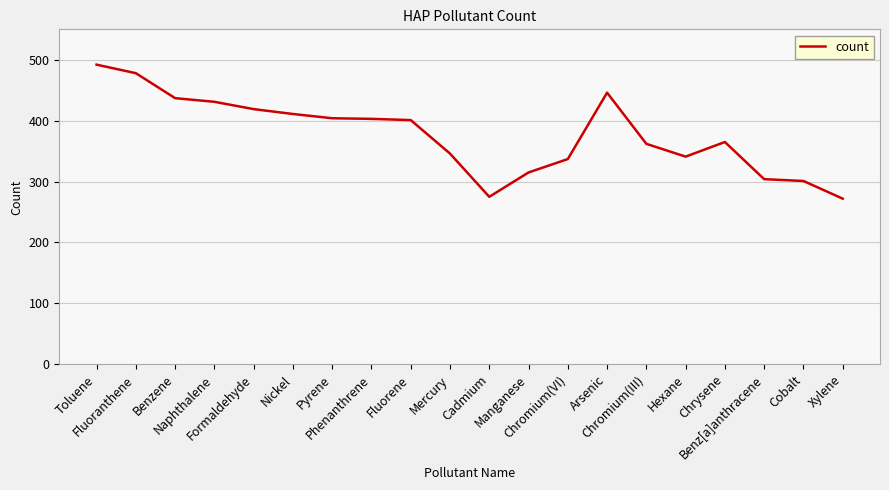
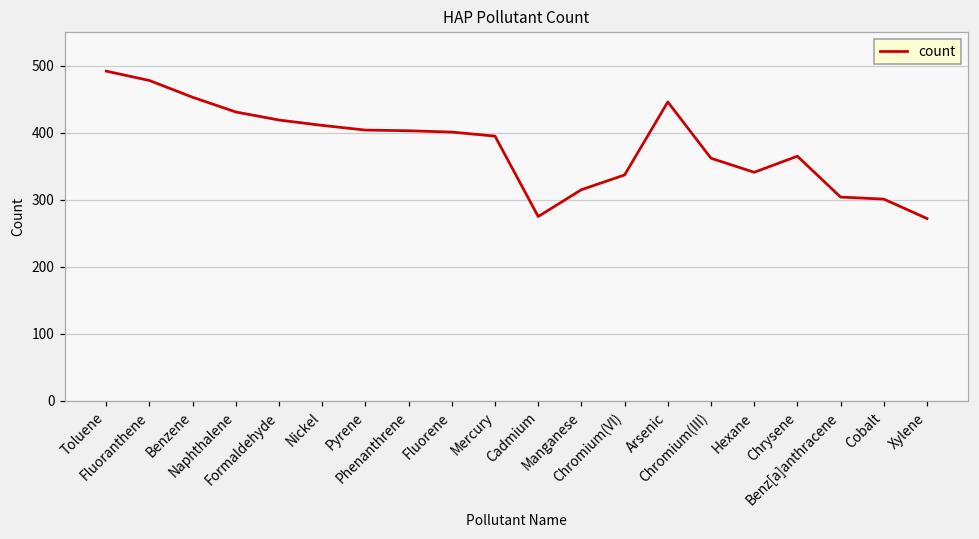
  {
    "Toluene": 490,
    "Fluoranthene": 480,
-   "Benzene": 440,
+   "Benzene": 450,
    "Naphthalene": 430,
    "Formaldehyde": 420,
    "Nickel": 410,
    "Pyrene": 400,
    "Phenanthrene": 400,
    "Fluorene": 400,
-   "Mercury": 350,
+   "Mercury": 400,
    "Cadmium": 280,
    "Manganese": 320,
    "Chromium(VI)": 340,
    "Arsenic": 450,
    "Chromium(III)": 360,
    "Hexane": 340,
    "Chrysene": 370,
    "Benz[a]anthracene": 300,
    "Cobalt": 300,
    "Xylene": 270
  }
